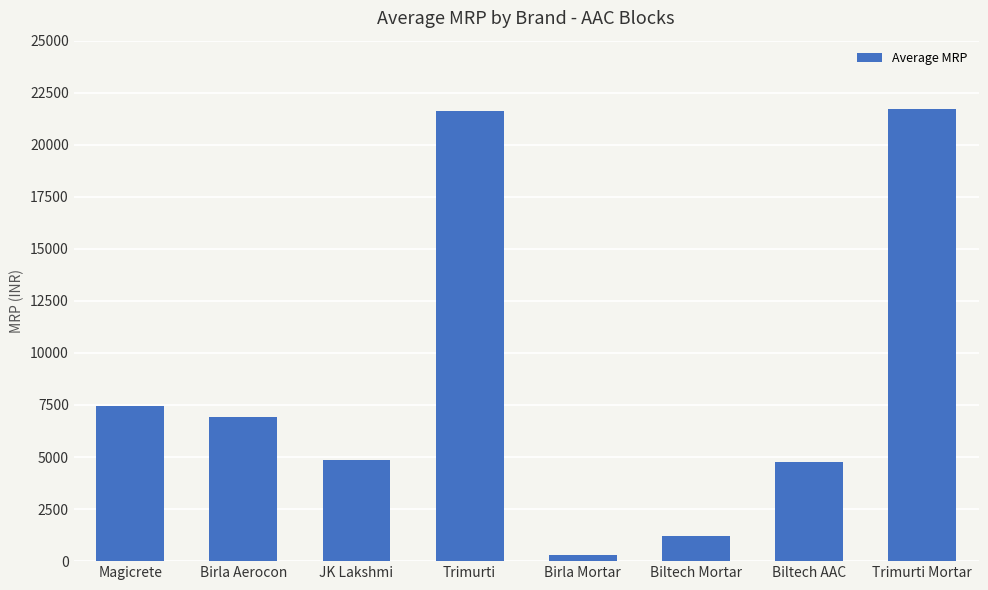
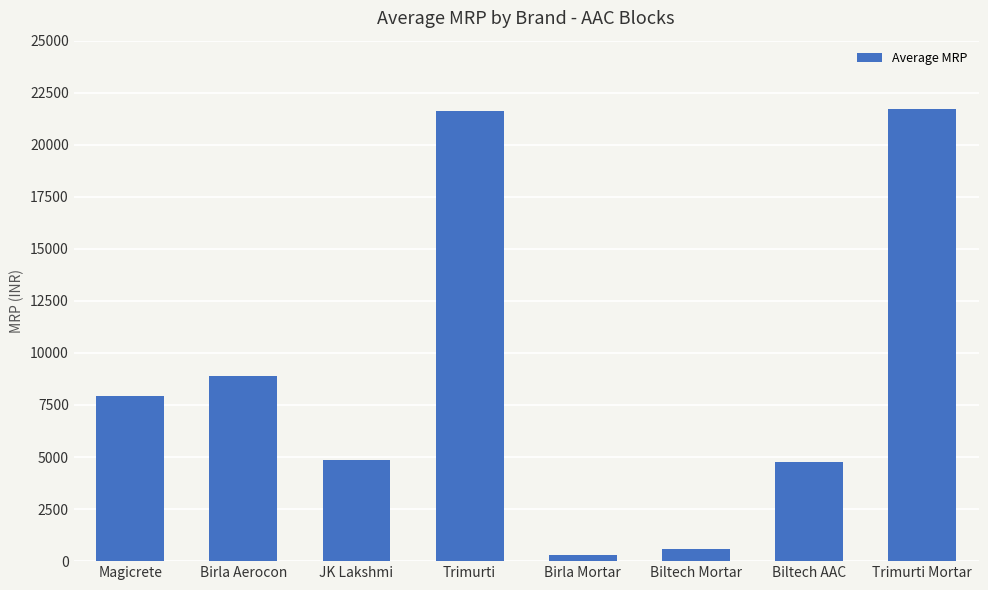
  {
-   "Magicrete": 7500,
-   "Birla Aerocon": 6900,
+   "Magicrete": 8000,
+   "Birla Aerocon": 8900,
    "JK Lakshmi": 4900,
    "Trimurti": 21600,
    "Birla Mortar": 300,
-   "Biltech Mortar": 1200,
+   "Biltech Mortar": 600,
    "Biltech AAC": 4800,
    "Trimurti Mortar": 21700
  }
